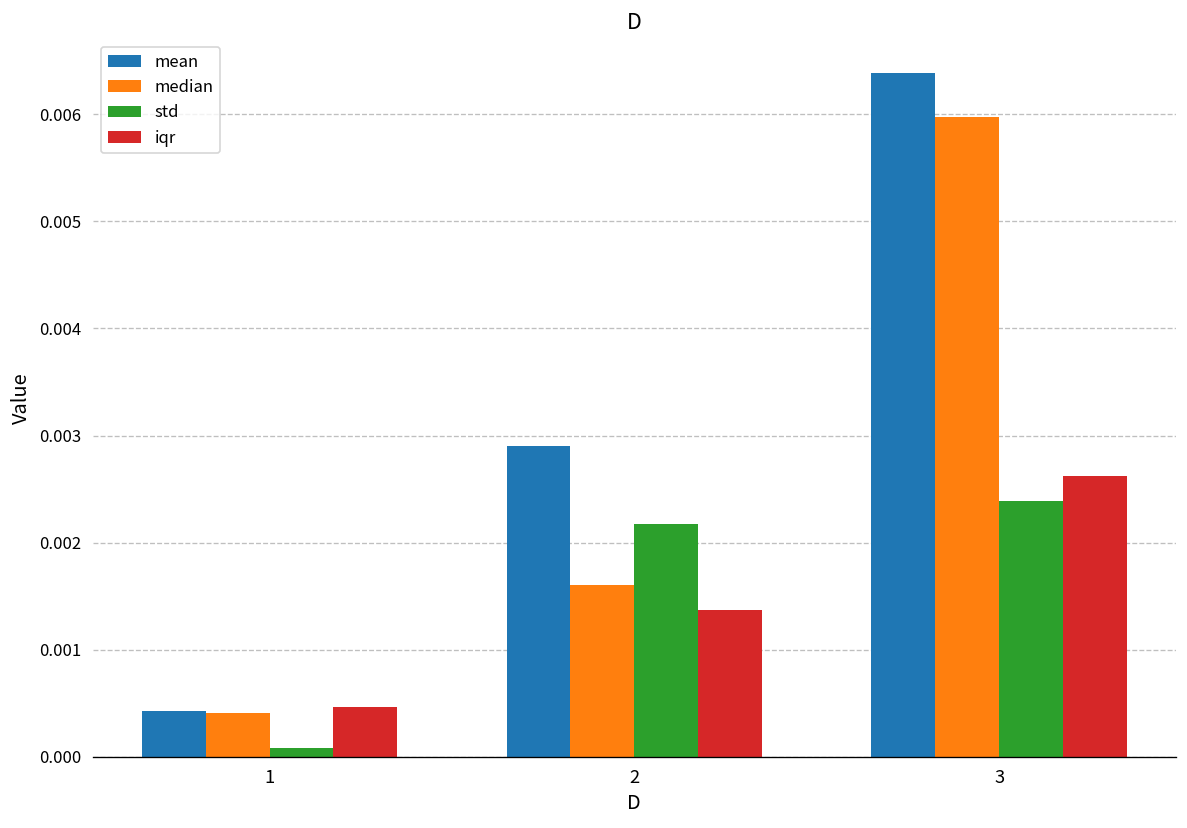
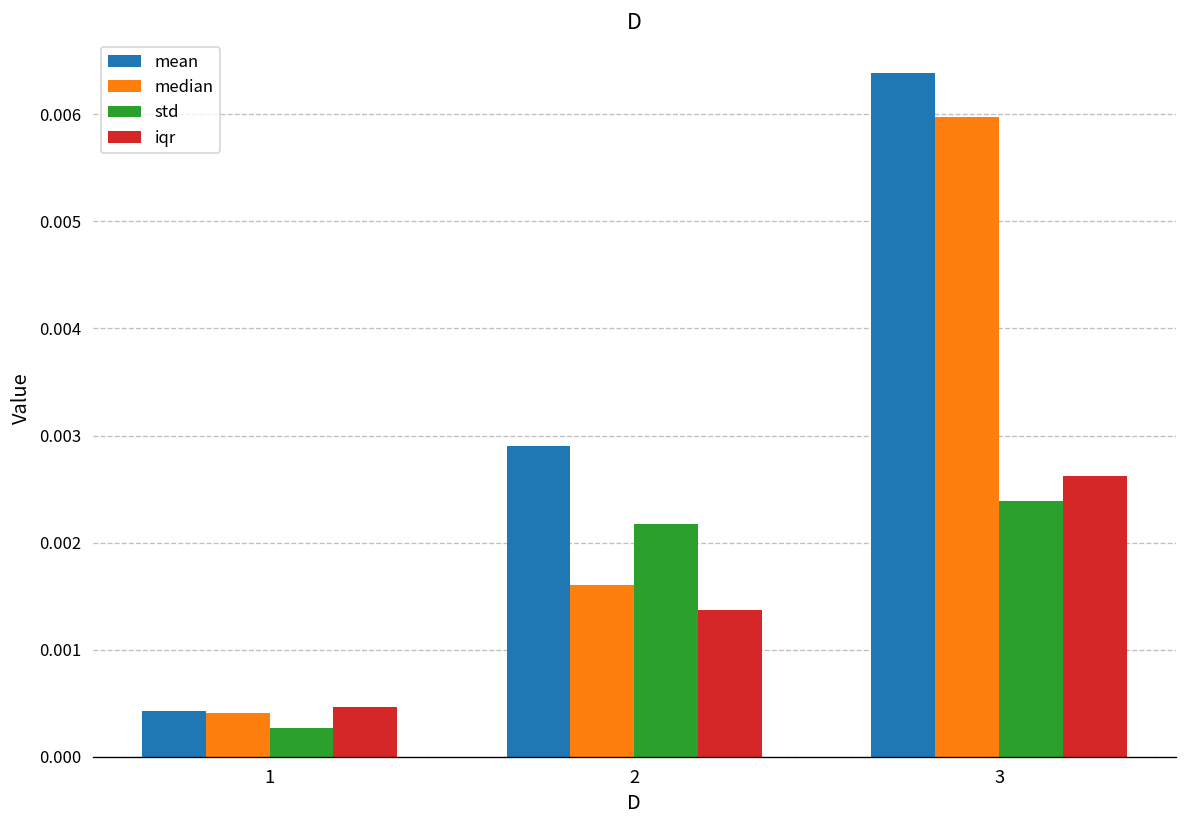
  {
    "mean": {
      "1": 0.0004,
      "2": 0.0029,
      "3": 0.0064
    },
    "median": {
      "1": 0.0004,
      "2": 0.0016,
      "3": 0.0060
    },
    "std": {
-     "1": 0.0001,
+     "1": 0.0003,
      "2": 0.0022,
      "3": 0.0024
    },
    "iqr": {
      "1": 0.0005,
      "2": 0.0014,
      "3": 0.0026
    }
  }
